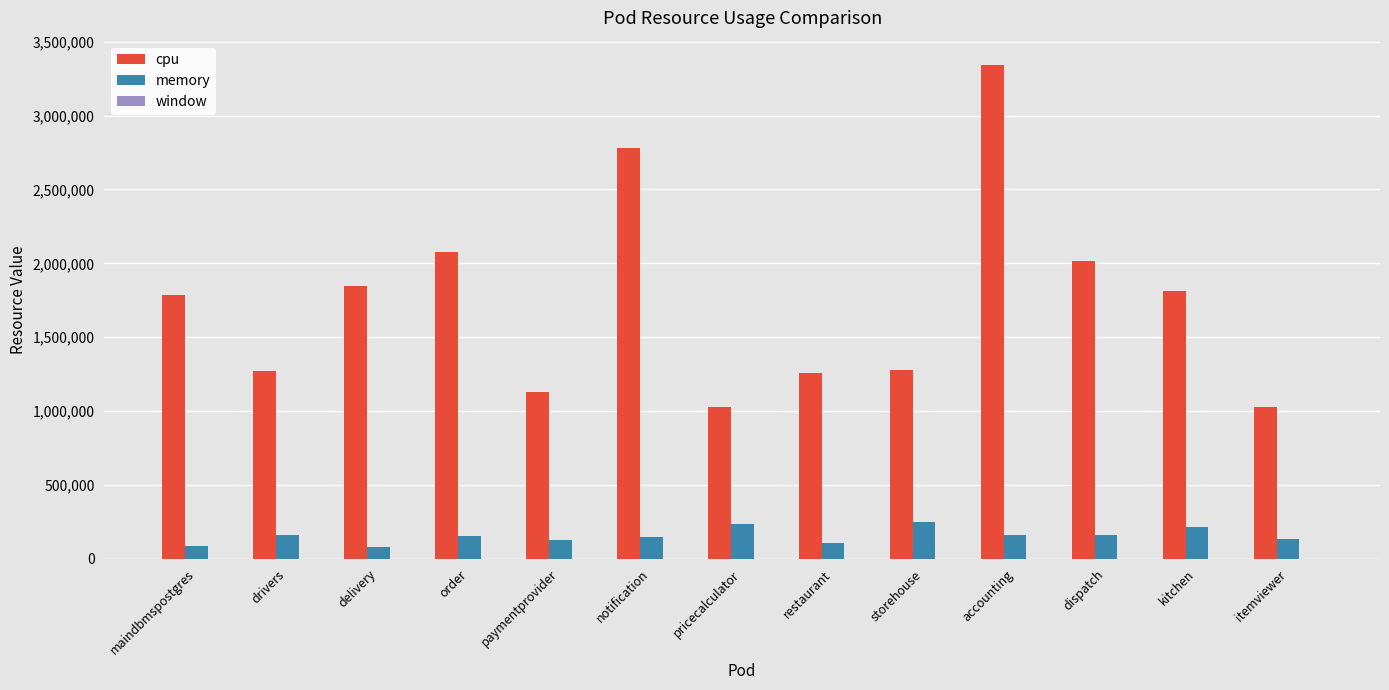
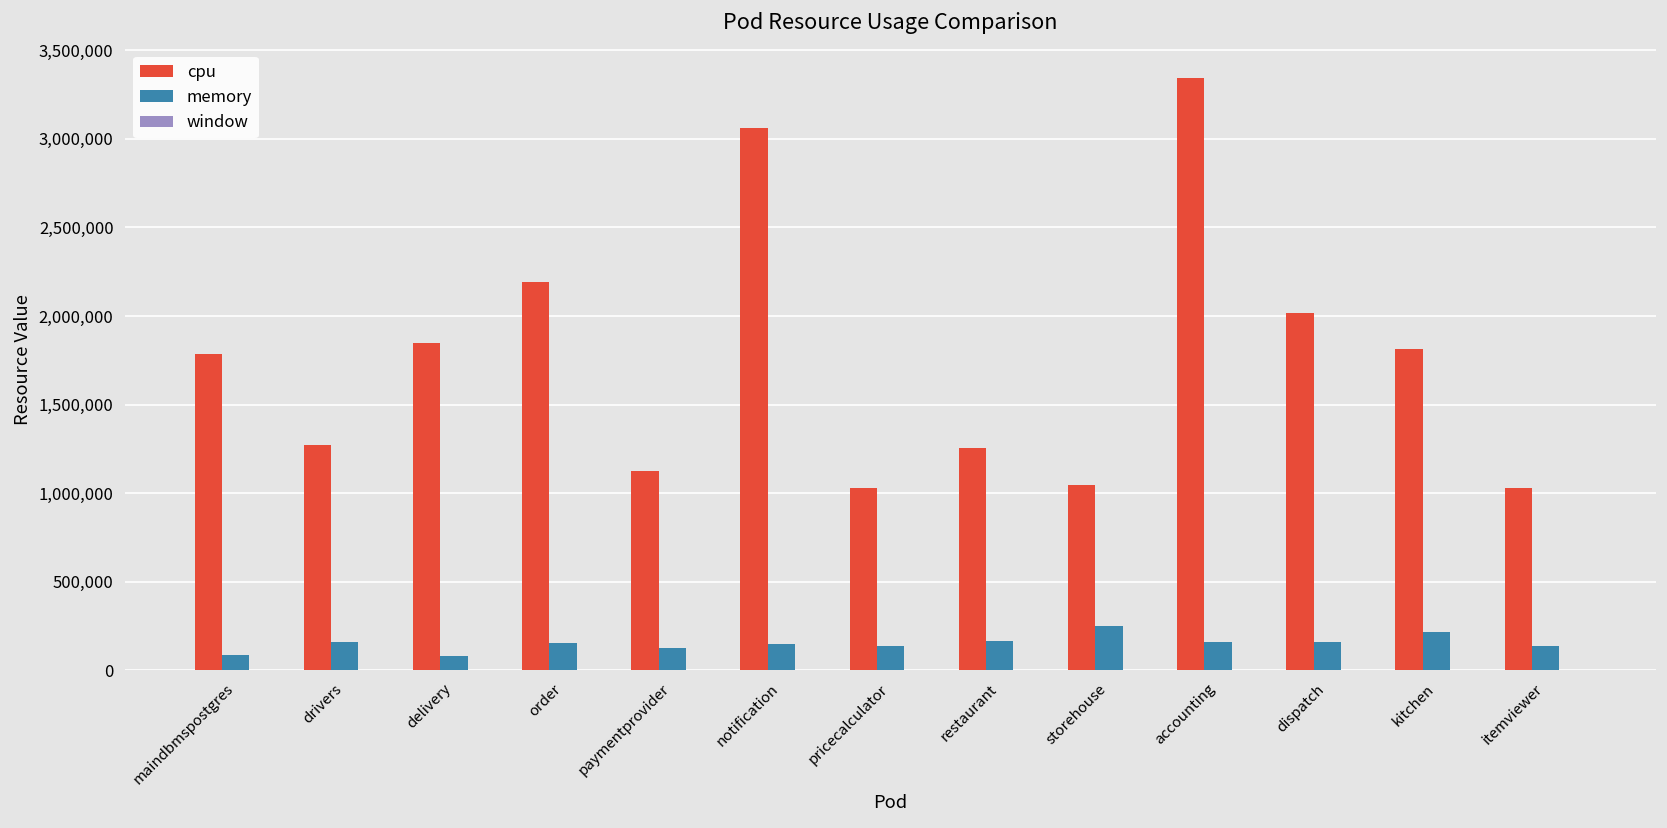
  {
    "cpu": {
      "maindbmspostgres": "1,780,000",
      "drivers": "1,270,000",
      "delivery": "1,850,000",
-     "order": "2,080,000",
+     "order": "2,190,000",
      "paymentprovider": "1,130,000",
-     "notification": "2,780,000",
+     "notification": "3,060,000",
      "pricecalculator": "1,030,000",
      "restaurant": "1,260,000",
-     "storehouse": "1,280,000",
+     "storehouse": "1,040,000",
      "accounting": "3,340,000",
      "dispatch": "2,020,000",
      "kitchen": "1,820,000",
      "itemviewer": "1,030,000"
    },
    "memory": {
      "maindbmspostgres": "90,000",
      "drivers": "160,000",
      "delivery": "80,000",
      "order": "150,000",
      "paymentprovider": "130,000",
      "notification": "150,000",
-     "pricecalculator": "240,000",
-     "restaurant": "110,000",
+     "pricecalculator": "140,000",
+     "restaurant": "170,000",
      "storehouse": "250,000",
      "accounting": "160,000",
      "dispatch": "160,000",
      "kitchen": "220,000",
      "itemviewer": "140,000"
    },
    "window": {
      "maindbmspostgres": "0",
      "drivers": "0",
      "delivery": "0",
      "order": "0",
      "paymentprovider": "0",
      "notification": "0",
      "pricecalculator": "0",
      "restaurant": "0",
      "storehouse": "0",
      "accounting": "0",
      "dispatch": "0",
      "kitchen": "0",
      "itemviewer": "0"
    }
  }
